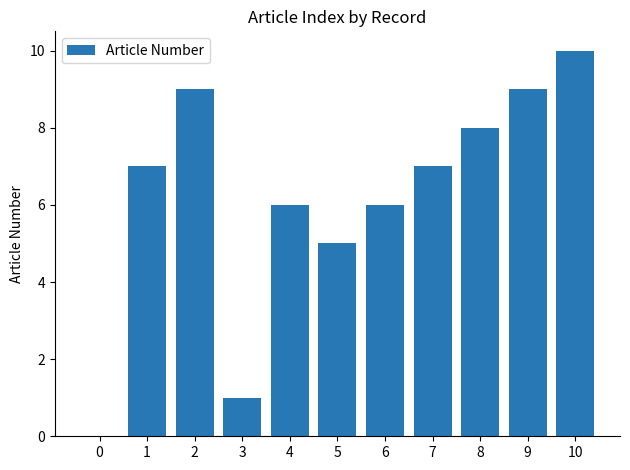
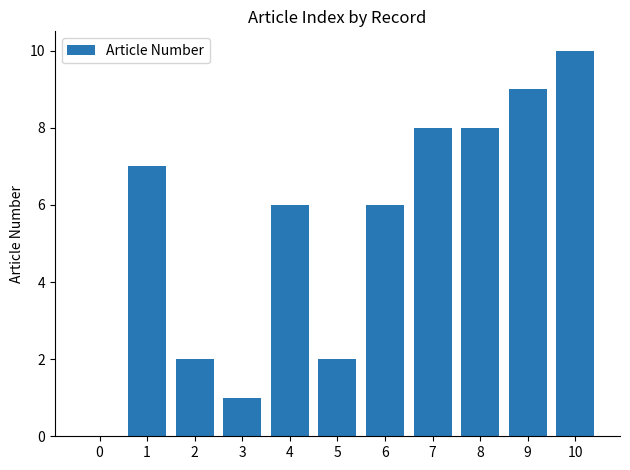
  {
    "0": 0,
    "1": 7,
-   "2": 9,
+   "2": 2,
    "3": 1,
    "4": 6,
-   "5": 5,
+   "5": 2,
    "6": 6,
-   "7": 7,
+   "7": 8,
    "8": 8,
    "9": 9,
    "10": 10
  }
